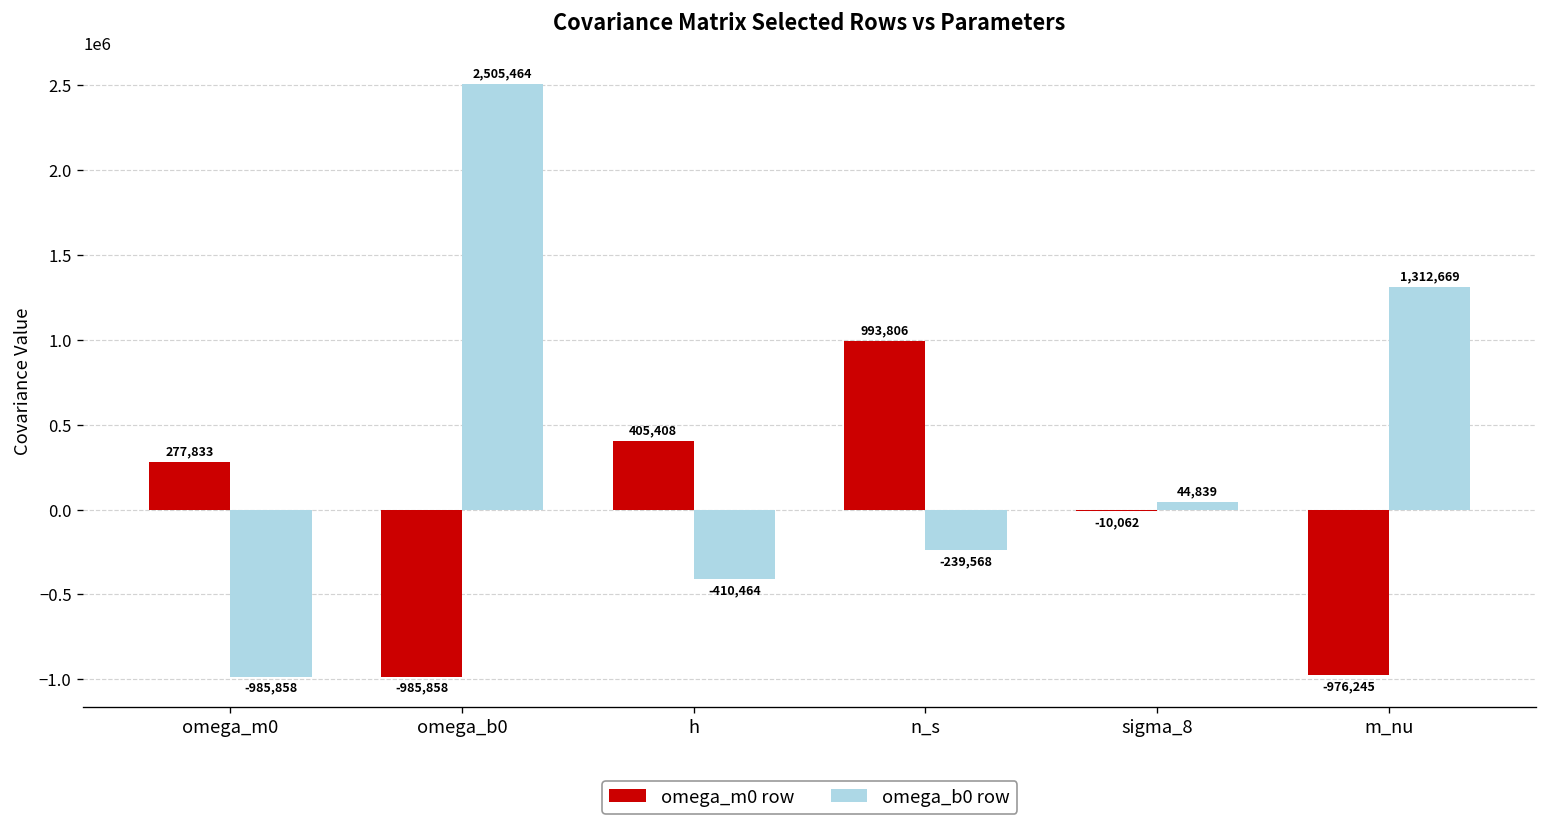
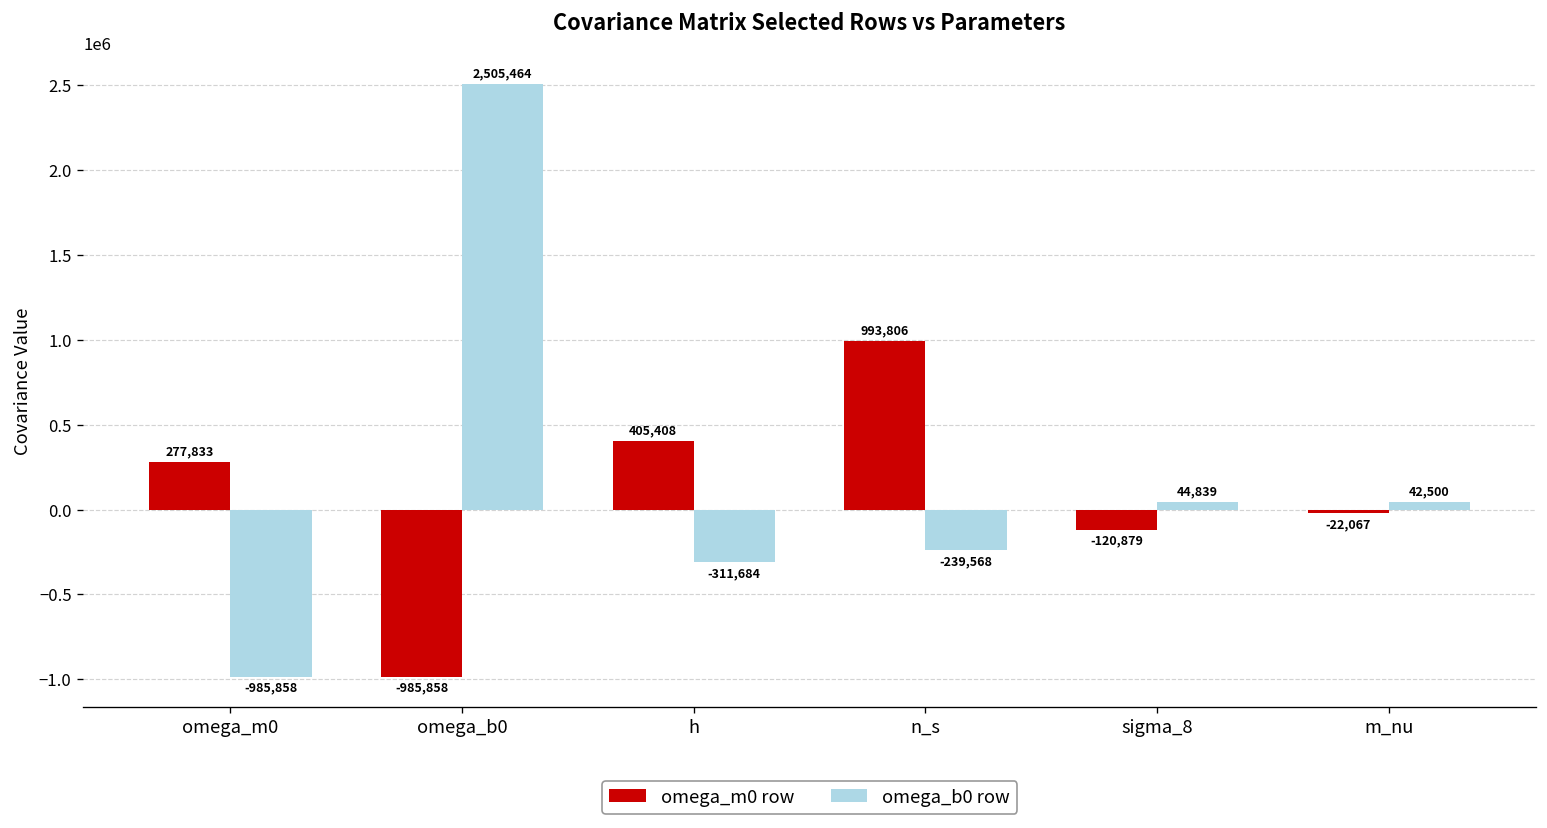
  {
    "omega_m0 row": {
      "omega_m0": "277,833",
      "omega_b0": "-985,858",
      "h": "405,408",
      "n_s": "993,806",
-     "sigma_8": "-10,062",
-     "m_nu": "-976,245"
+     "sigma_8": "-120,879",
+     "m_nu": "-22,067"
    },
    "omega_b0 row": {
      "omega_m0": "-985,858",
      "omega_b0": "2,505,464",
-     "h": "-410,464",
+     "h": "-311,684",
      "n_s": "-239,568",
      "sigma_8": "44,839",
-     "m_nu": "1,312,669"
+     "m_nu": "42,500"
    }
  }
